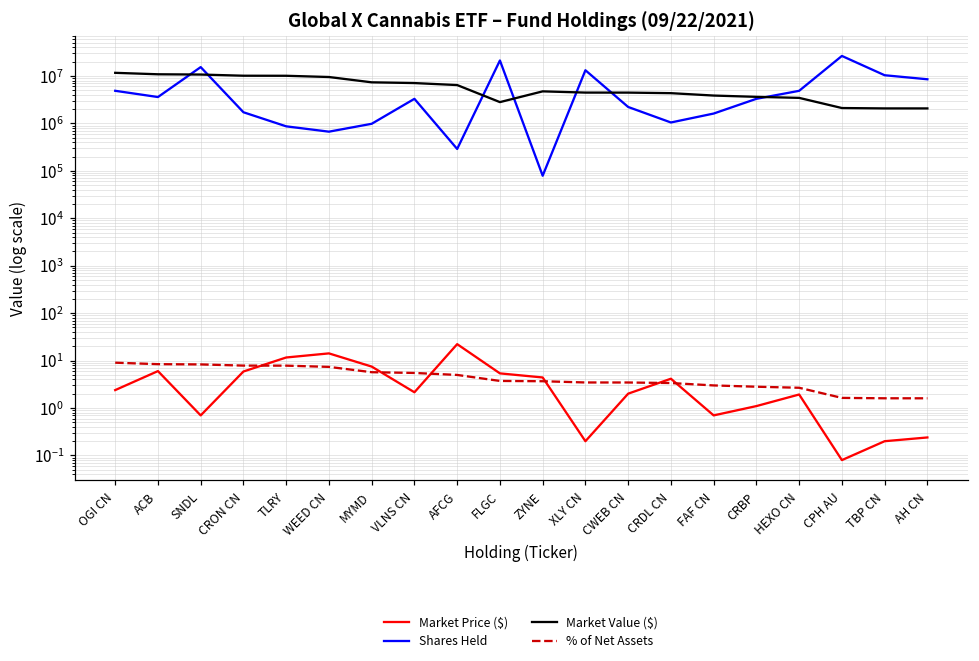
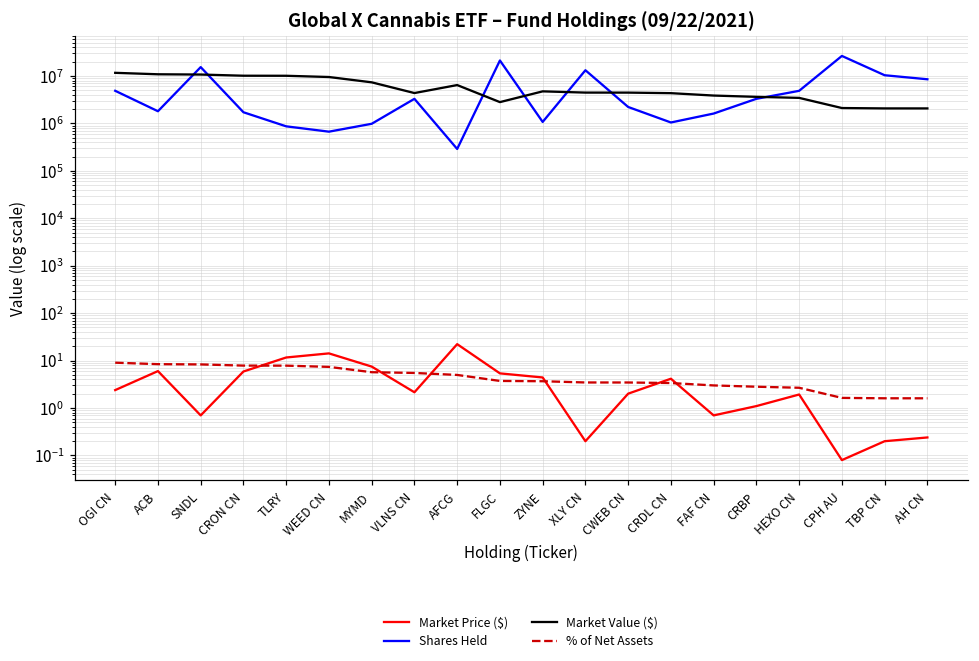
  {
    "Shares Held": {
      "OGI CN": 5000000,
-     "ACB": 4000000,
+     "ACB": 1800000,
      "SNDL": 15000000,
      "CRON CN": 1700000,
      "TLRY": 900000,
      "WEED CN": 700000,
      "MYMD": 1000000,
      "VLNS CN": 3000000,
      "AFCG": 300000,
      "FLGC": 20000000,
-     "ZYNE": 80000,
+     "ZYNE": 1100000,
      "XLY CN": 13000000,
      "CWEB CN": 2000000,
      "CRDL CN": 1000000,
      "FAF CN": 1600000,
      "HEXO CN": 5000000,
      "CPH AU": 30000000,
      "TBP CN": 10000000,
      "AH CN": 8000000
    },
    "Market Value ($)": {
      "OGI CN": 12000000,
      "ACB": 11000000,
      "SNDL": 11000000,
      "CRON CN": 10000000,
      "TLRY": 10000000,
      "WEED CN": 9000000,
      "MYMD": 7000000,
-     "VLNS CN": 7000000,
+     "VLNS CN": 4000000,
      "AFCG": 6000000,
      "FLGC": 3000000,
      "ZYNE": 5000000,
      "XLY CN": 4000000,
      "CWEB CN": 4000000,
      "CRDL CN": 4000000,
      "FAF CN": 4000000,
      "HEXO CN": 3000000,
      "CPH AU": 2000000,
      "TBP CN": 2000000,
      "AH CN": 2000000
    }
  }
